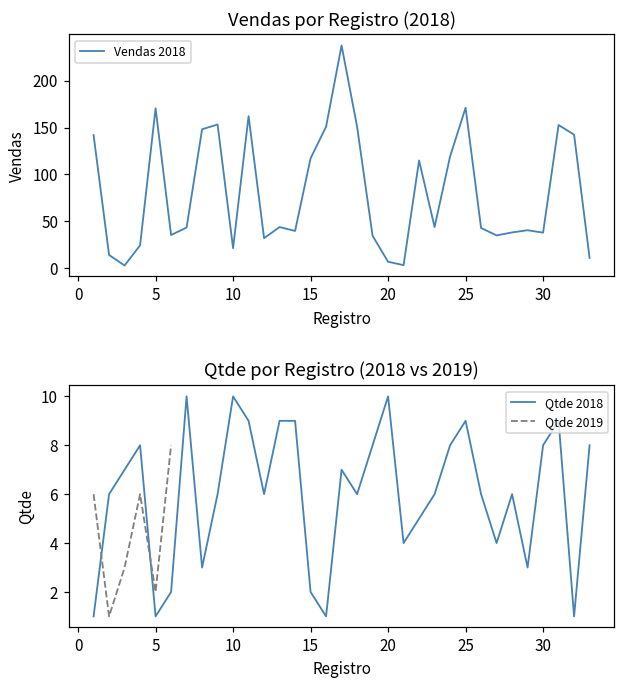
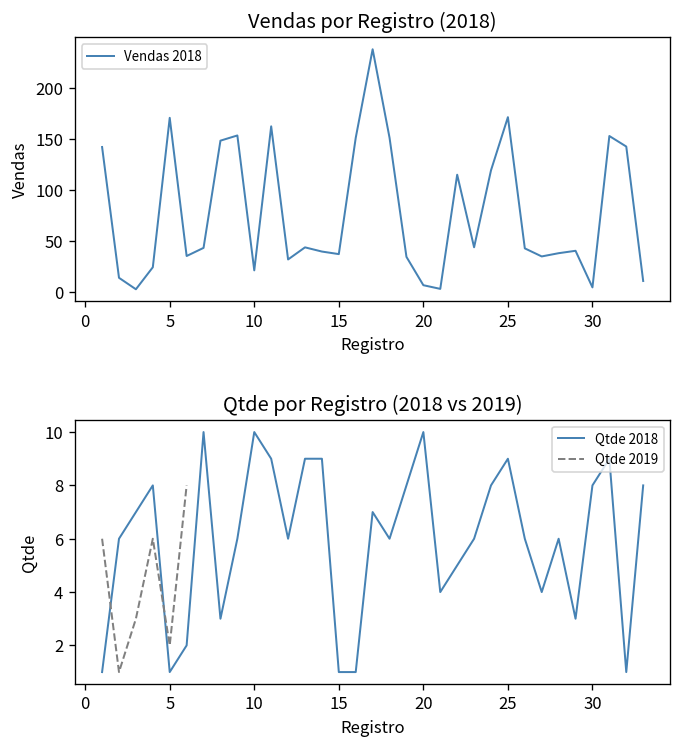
  {
    "Vendas por Registro (2018)": {
      "5": 170,
      "10": 20,
-     "15": 120,
+     "15": 40,
      "20": 10,
      "25": 170,
-     "30": 40
+     "30": 0
    },
    "Qtde por Registro (2018 vs 2019)": {
      "Qtde 2018": {
        "5": 1,
        "10": 10,
-       "15": 2,
+       "15": 1,
        "20": 10,
        "25": 9,
        "30": 8
      },
      "Qtde 2019": {
        "5": 2
      }
    }
  }
